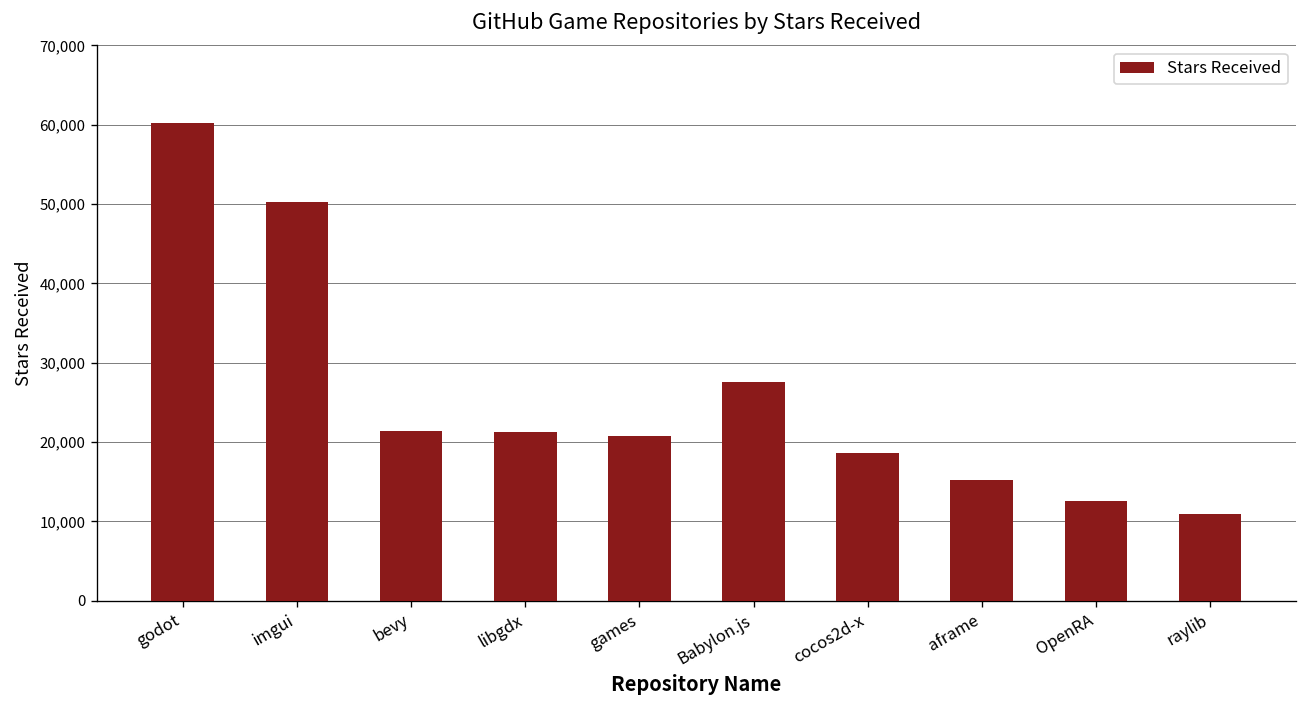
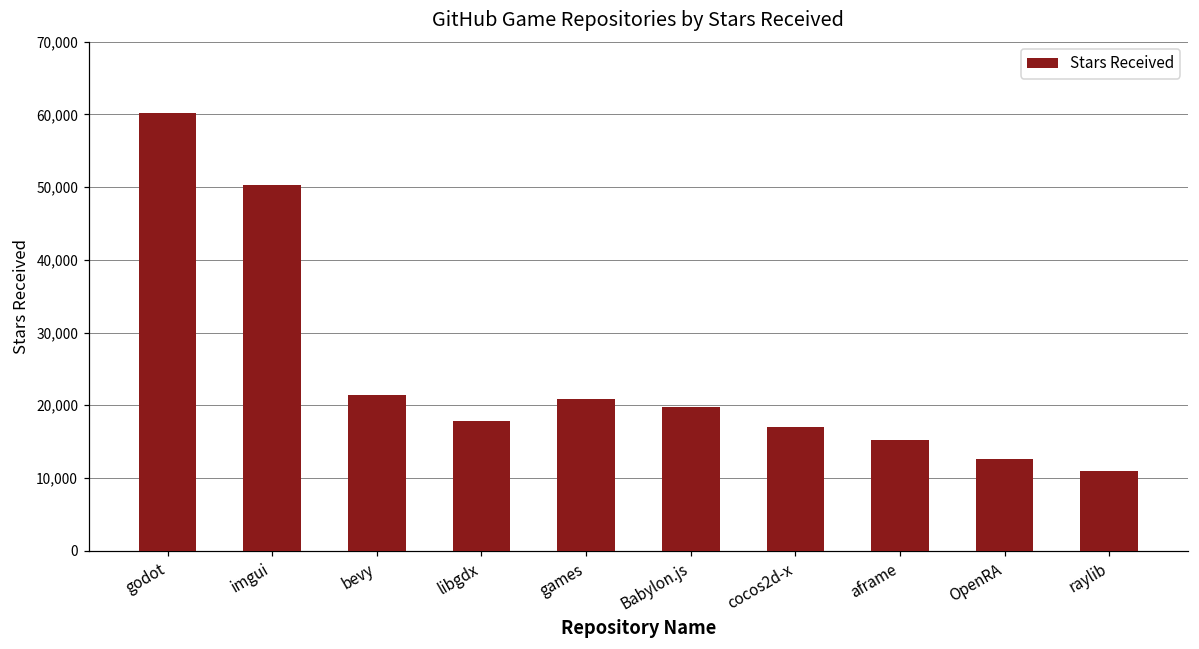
  {
    "godot": "60,000",
    "imgui": "50,000",
    "bevy": "21,000",
-   "libgdx": "21,000",
+   "libgdx": "18,000",
    "games": "21,000",
-   "Babylon.js": "28,000",
-   "cocos2d-x": "19,000",
+   "Babylon.js": "20,000",
+   "cocos2d-x": "17,000",
    "aframe": "15,000",
    "OpenRA": "13,000",
    "raylib": "11,000"
  }
